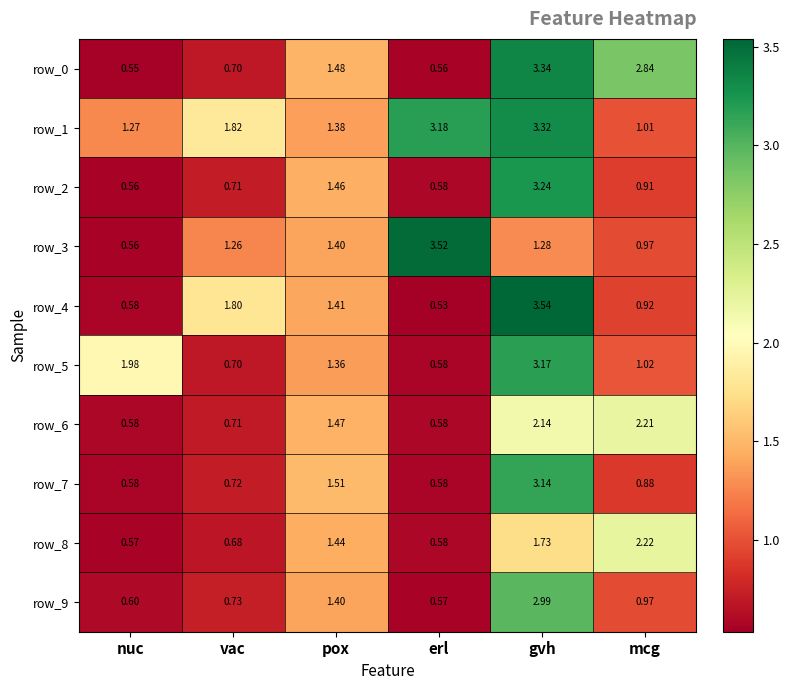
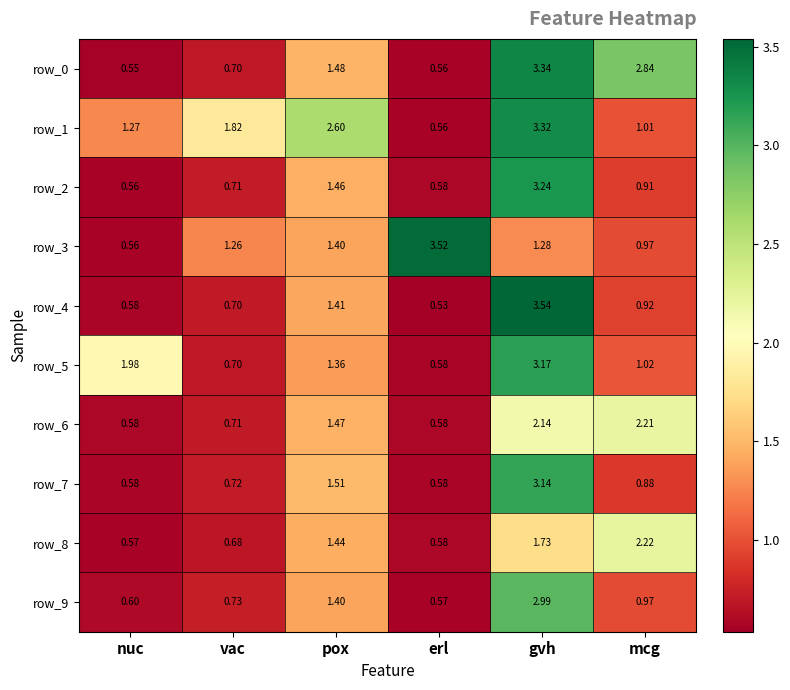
  {
    "row_0": {
      "nuc": 0.55,
      "vac": 0.70,
      "pox": 1.48,
      "erl": 0.56,
      "gvh": 3.34,
      "mcg": 2.84
    },
    "row_1": {
      "nuc": 1.27,
      "vac": 1.82,
-     "pox": 1.38,
-     "erl": 3.18,
+     "pox": 2.60,
+     "erl": 0.56,
      "gvh": 3.32,
      "mcg": 1.01
    },
    "row_2": {
      "nuc": 0.56,
      "vac": 0.71,
      "pox": 1.46,
      "erl": 0.58,
      "gvh": 3.24,
      "mcg": 0.91
    },
    "row_3": {
      "nuc": 0.56,
      "vac": 1.26,
      "pox": 1.40,
      "erl": 3.52,
      "gvh": 1.28,
      "mcg": 0.97
    },
    "row_4": {
      "nuc": 0.58,
-     "vac": 1.80,
+     "vac": 0.70,
      "pox": 1.41,
      "erl": 0.53,
      "gvh": 3.54,
      "mcg": 0.92
    },
    "row_5": {
      "nuc": 1.98,
      "vac": 0.70,
      "pox": 1.36,
      "erl": 0.58,
      "gvh": 3.17,
      "mcg": 1.02
    },
    "row_6": {
      "nuc": 0.58,
      "vac": 0.71,
      "pox": 1.47,
      "erl": 0.58,
      "gvh": 2.14,
      "mcg": 2.21
    },
    "row_7": {
      "nuc": 0.58,
      "vac": 0.72,
      "pox": 1.51,
      "erl": 0.58,
      "gvh": 3.14,
      "mcg": 0.88
    },
    "row_8": {
      "nuc": 0.57,
      "vac": 0.68,
      "pox": 1.44,
      "erl": 0.58,
      "gvh": 1.73,
      "mcg": 2.22
    },
    "row_9": {
      "nuc": 0.60,
      "vac": 0.73,
      "pox": 1.40,
      "erl": 0.57,
      "gvh": 2.99,
      "mcg": 0.97
    }
  }
